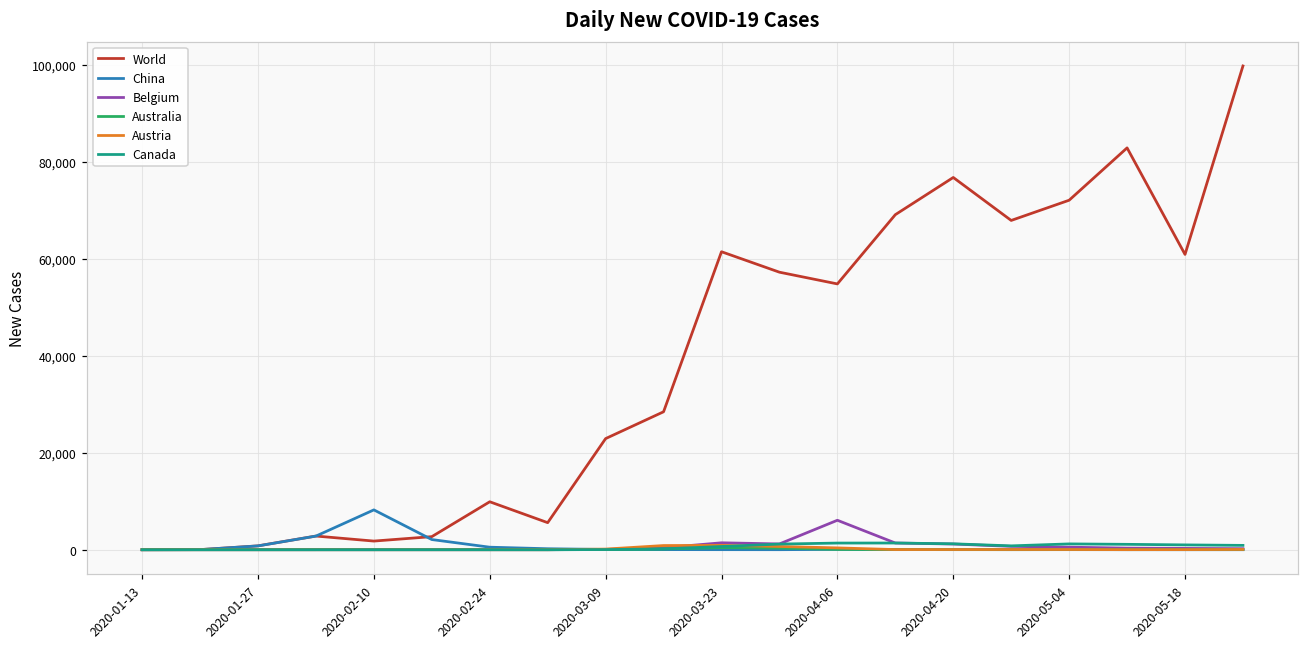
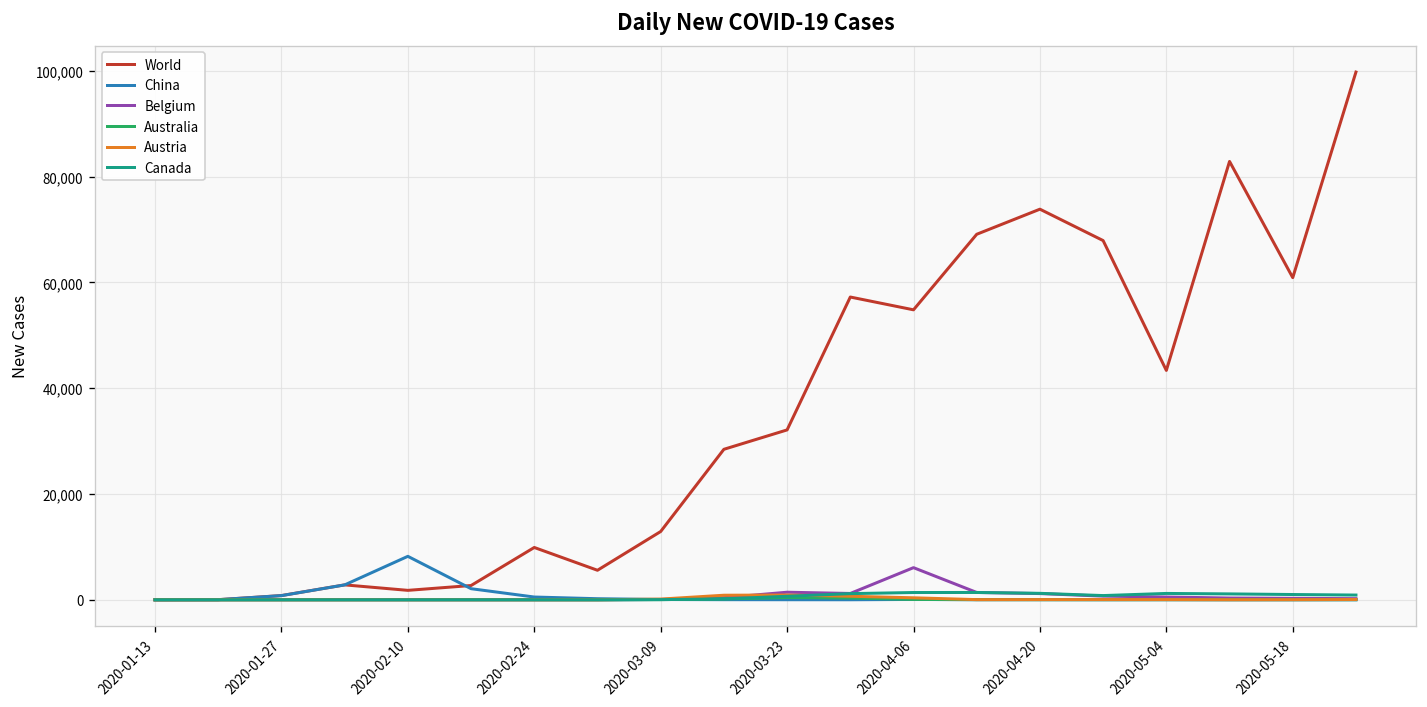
  {
    "World": {
      "2020-02-10": "2,000",
      "2020-02-24": "10,000",
-     "2020-03-09": "23,000",
-     "2020-03-23": "61,000",
+     "2020-03-09": "13,000",
+     "2020-03-23": "32,000",
      "2020-04-06": "55,000",
-     "2020-04-20": "77,000",
-     "2020-05-04": "72,000",
+     "2020-04-20": "74,000",
+     "2020-05-04": "43,000",
      "2020-05-18": "61,000"
    },
    "China": {
      "2020-02-10": "8,000"
    },
    "Belgium": {
      "2020-04-06": "6,000"
    }
  }
